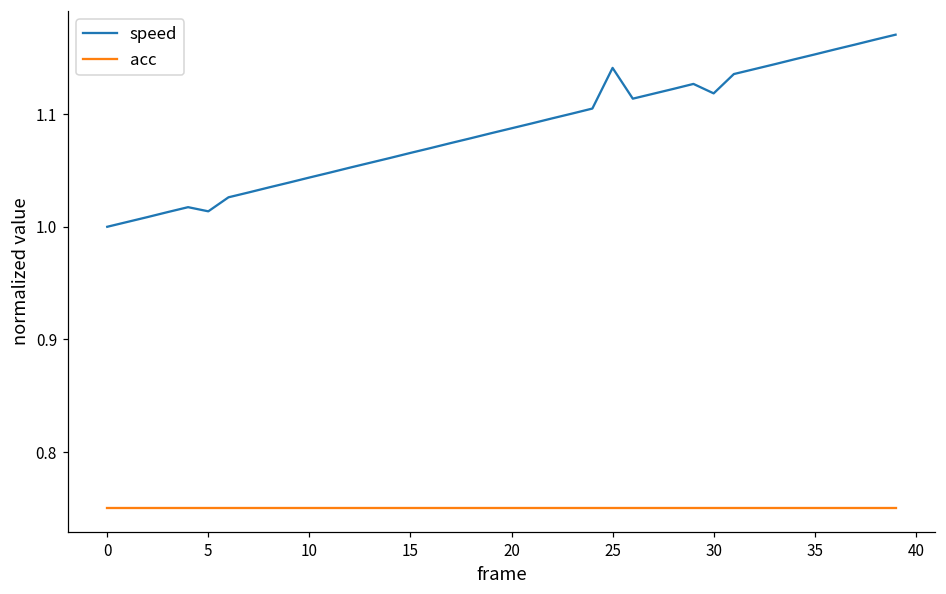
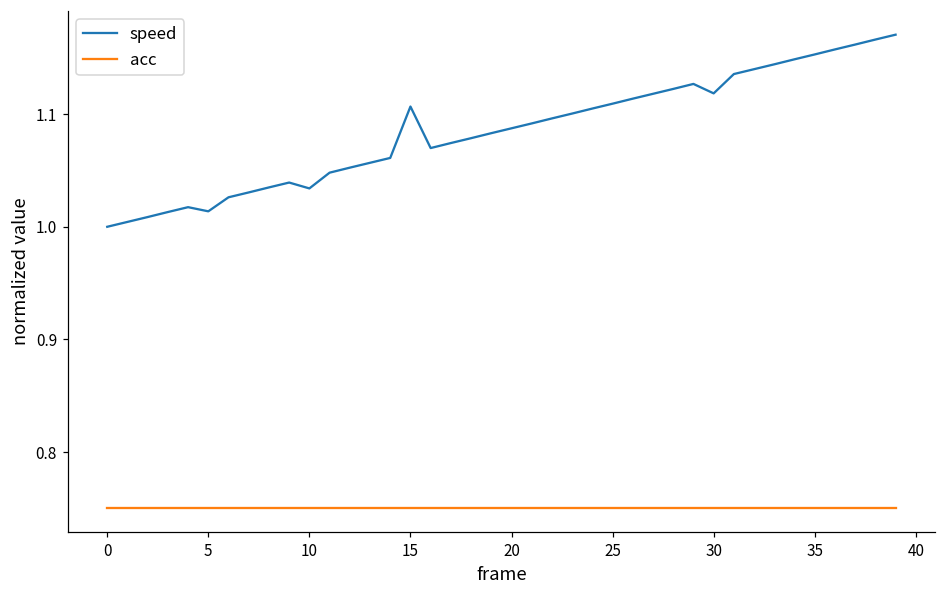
  {
    "speed": {
      "0": 1.000,
      "5": 1.014,
-     "10": 1.044,
-     "15": 1.066,
+     "10": 1.034,
+     "15": 1.107,
      "20": 1.087,
-     "25": 1.141,
+     "25": 1.109,
      "30": 1.118,
      "35": 1.153
    },
    "acc": {
      "0": 0.750,
      "5": 0.750,
      "10": 0.750,
      "15": 0.750,
      "20": 0.750,
      "25": 0.750,
      "30": 0.750,
      "35": 0.750
    }
  }
